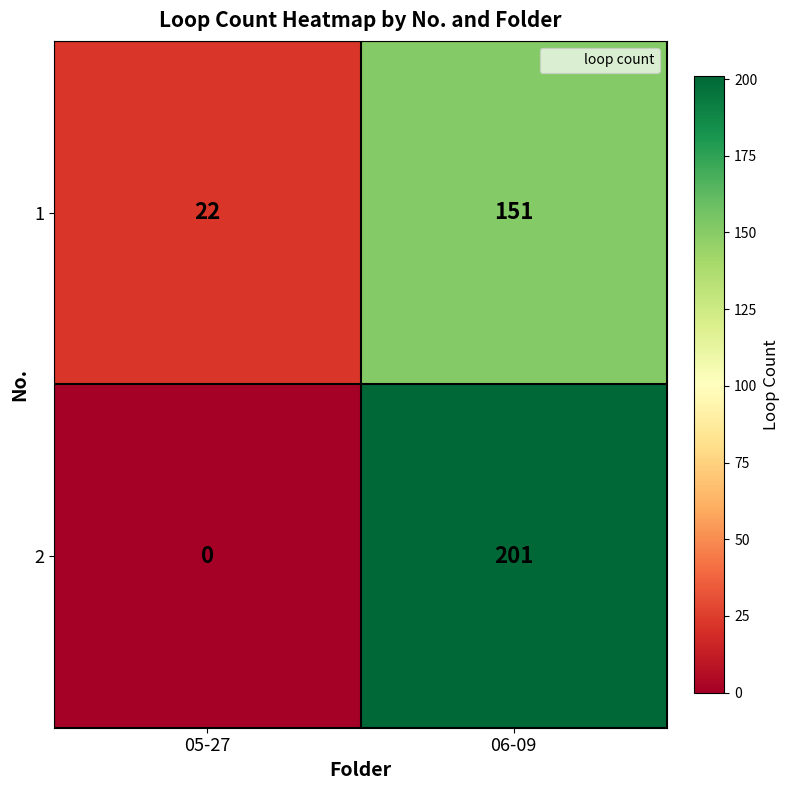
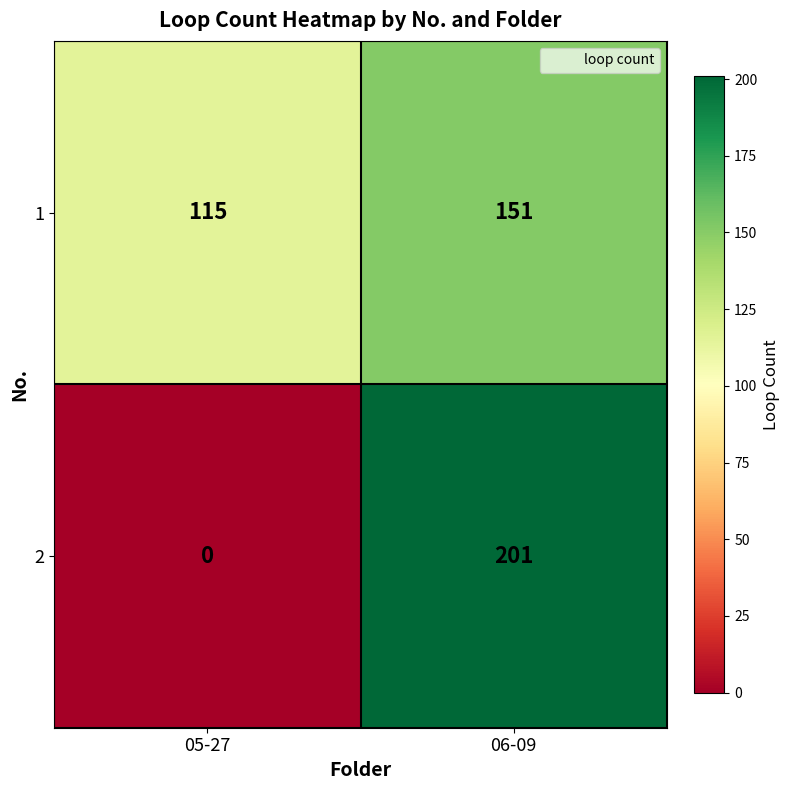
  {
    "1": {
-     "05-27": 22,
+     "05-27": 115,
      "06-09": 151
    },
    "2": {
      "05-27": 0,
      "06-09": 201
    }
  }
